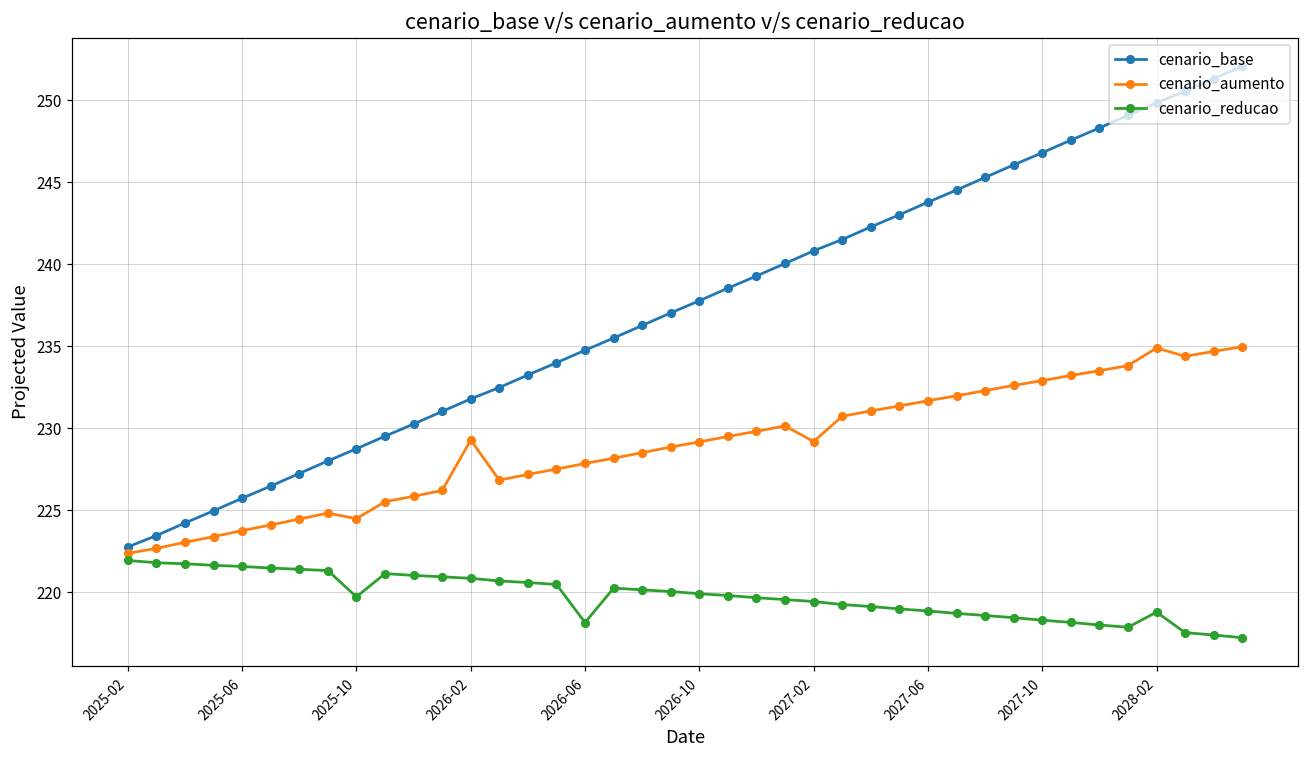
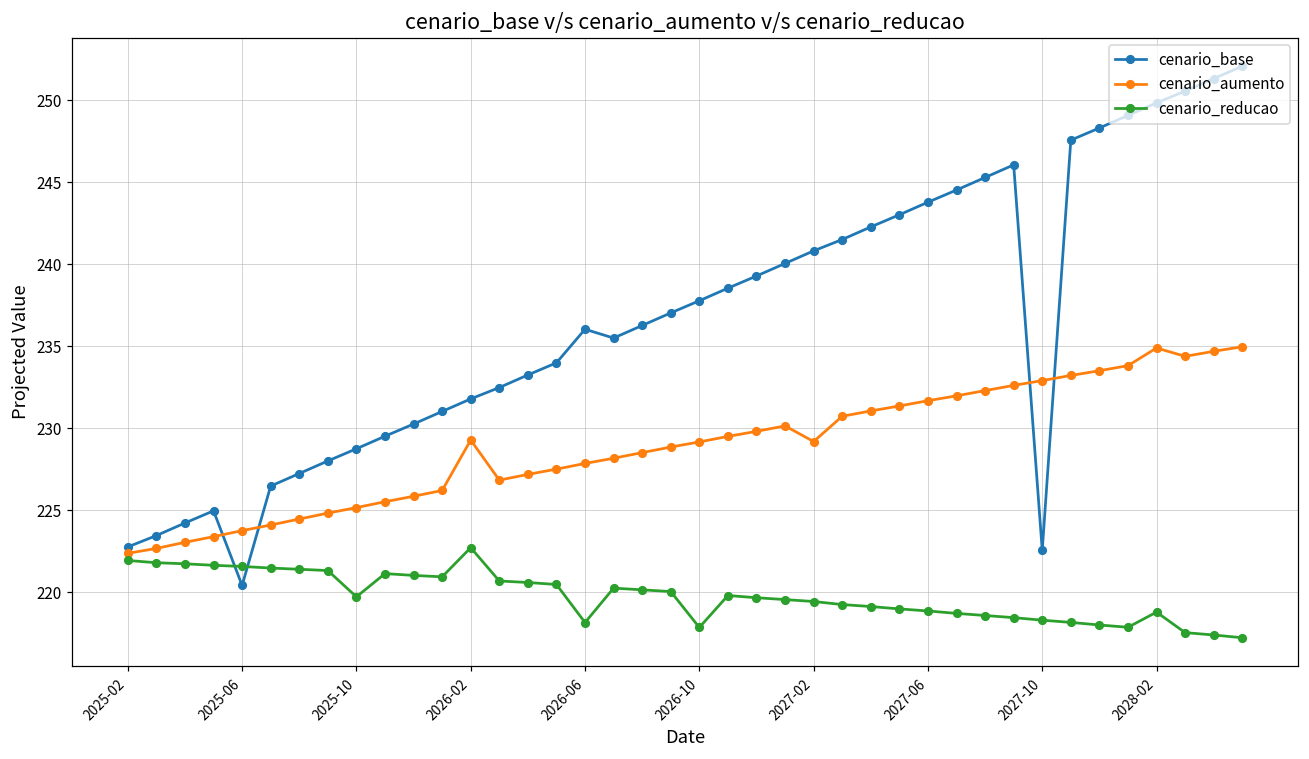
  {
    "cenario_base": {
      "2025-02": 222.8,
-     "2025-06": 225.7,
+     "2025-06": 220.4,
      "2025-10": 228.7,
      "2026-02": 231.8,
-     "2026-06": 234.8,
+     "2026-06": 236.0,
      "2026-10": 237.8,
      "2027-02": 240.8,
      "2027-06": 243.8,
-     "2027-10": 246.8
+     "2027-10": 222.6
    },
    "cenario_aumento": {
      "2025-02": 222.4,
      "2025-06": 223.8,
-     "2025-10": 224.5,
+     "2025-10": 225.2,
      "2026-02": 229.3,
      "2026-06": 227.8,
      "2026-10": 229.2,
      "2027-02": 229.2,
      "2027-06": 231.7,
      "2027-10": 232.9,
      "2028-02": 234.9
    },
    "cenario_reducao": {
      "2025-02": 221.9,
      "2025-06": 221.6,
      "2025-10": 219.7,
-     "2026-02": 220.8,
+     "2026-02": 222.7,
      "2026-06": 218.1,
-     "2026-10": 219.9,
+     "2026-10": 217.8,
      "2027-02": 219.4,
      "2027-06": 218.9,
      "2027-10": 218.3,
      "2028-02": 218.8
    }
  }
